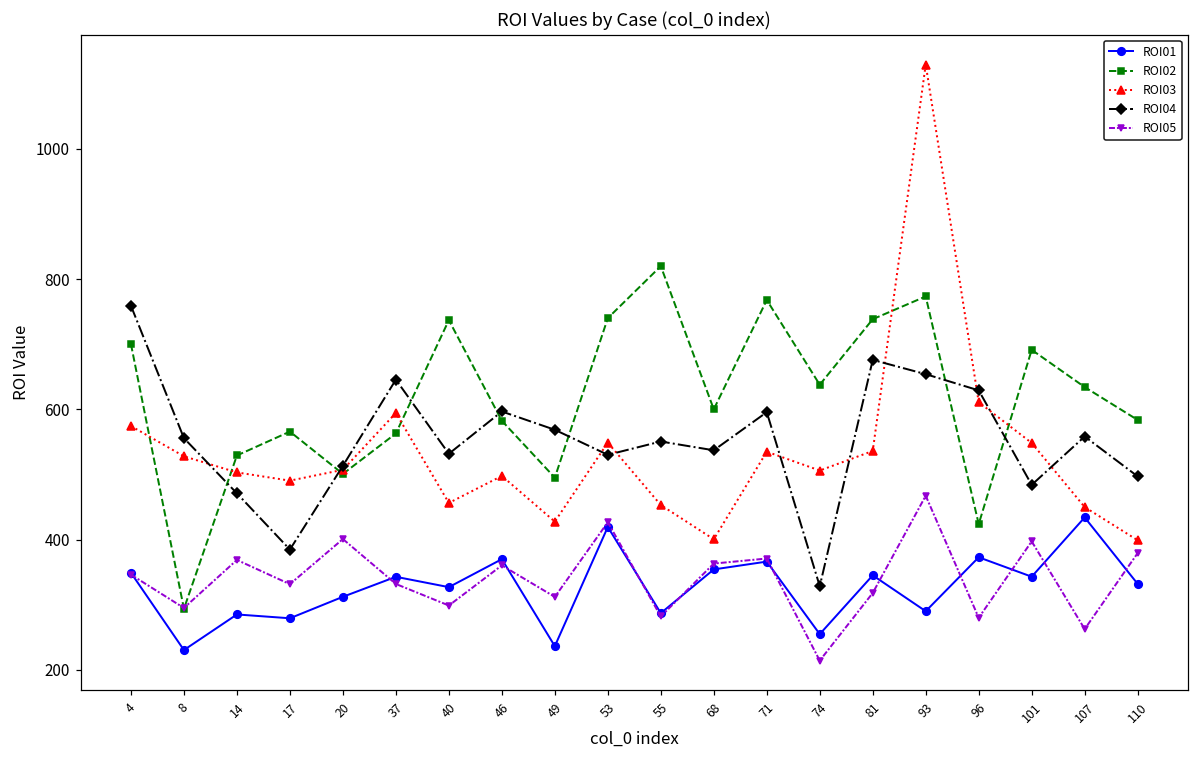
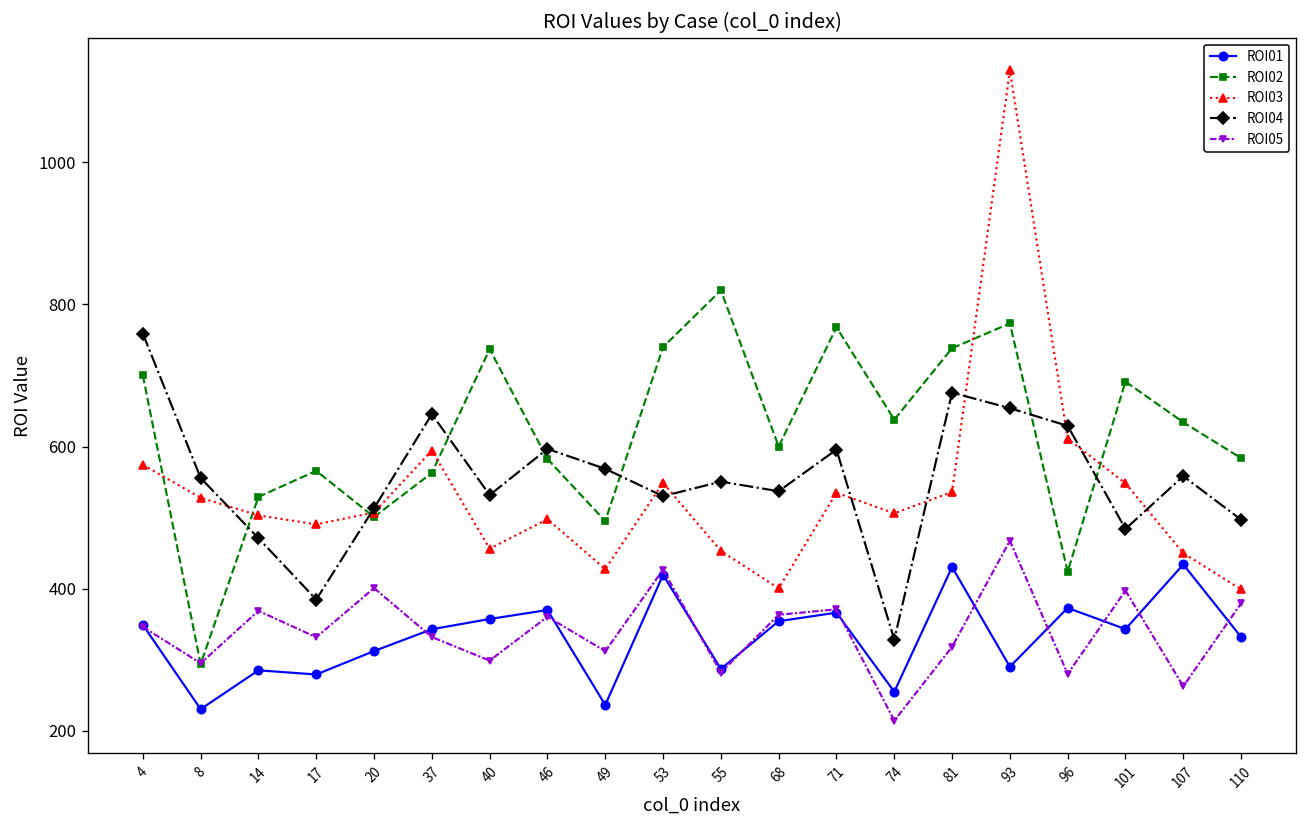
  {
    "ROI01": {
      "8": 230,
      "14": 290,
      "17": 280,
      "20": 310,
      "37": 340,
-     "40": 330,
+     "40": 360,
      "46": 370,
      "49": 240,
      "53": 420,
      "55": 290,
      "68": 350,
      "71": 370,
      "74": 250,
-     "81": 350,
+     "81": 430,
      "93": 290,
      "96": 370,
      "101": 340,
      "107": 430,
      "110": 330
    },
    "ROI02": {
      "4": 700,
      "14": 530,
      "17": 570,
      "20": 500,
      "37": 560,
      "40": 740,
      "46": 580,
      "49": 500,
      "53": 740,
      "55": 820,
      "68": 600,
      "71": 770,
      "74": 640,
      "81": 740,
      "93": 770,
      "96": 420,
      "101": 690,
      "107": 630,
      "110": 580
    },
    "ROI03": {
      "4": 570,
      "8": 530,
      "14": 500,
      "17": 490,
      "20": 510,
      "37": 590,
      "40": 460,
      "46": 500,
      "49": 430,
      "53": 550,
      "55": 450,
      "68": 400,
      "71": 530,
      "74": 510,
      "81": 540,
      "93": 1130,
      "96": 610,
      "101": 550,
      "107": 450,
      "110": 400
    },
    "ROI04": {
      "4": 760,
      "8": 560,
      "14": 470,
      "17": 380,
      "20": 510,
      "37": 650,
      "40": 530,
      "46": 600,
      "49": 570,
      "53": 530,
      "55": 550,
      "68": 540,
      "71": 600,
      "74": 330,
      "81": 680,
      "93": 650,
      "96": 630,
      "101": 480,
      "107": 560,
      "110": 500
    },
    "ROI05": {
      "14": 370,
      "17": 330,
      "20": 400,
      "37": 330,
      "40": 300,
      "46": 360,
      "49": 310,
      "53": 430,
      "55": 280,
      "68": 360,
      "71": 370,
      "74": 210,
      "81": 320,
      "93": 470,
      "96": 280,
      "101": 400,
      "107": 260,
      "110": 380
    }
  }
